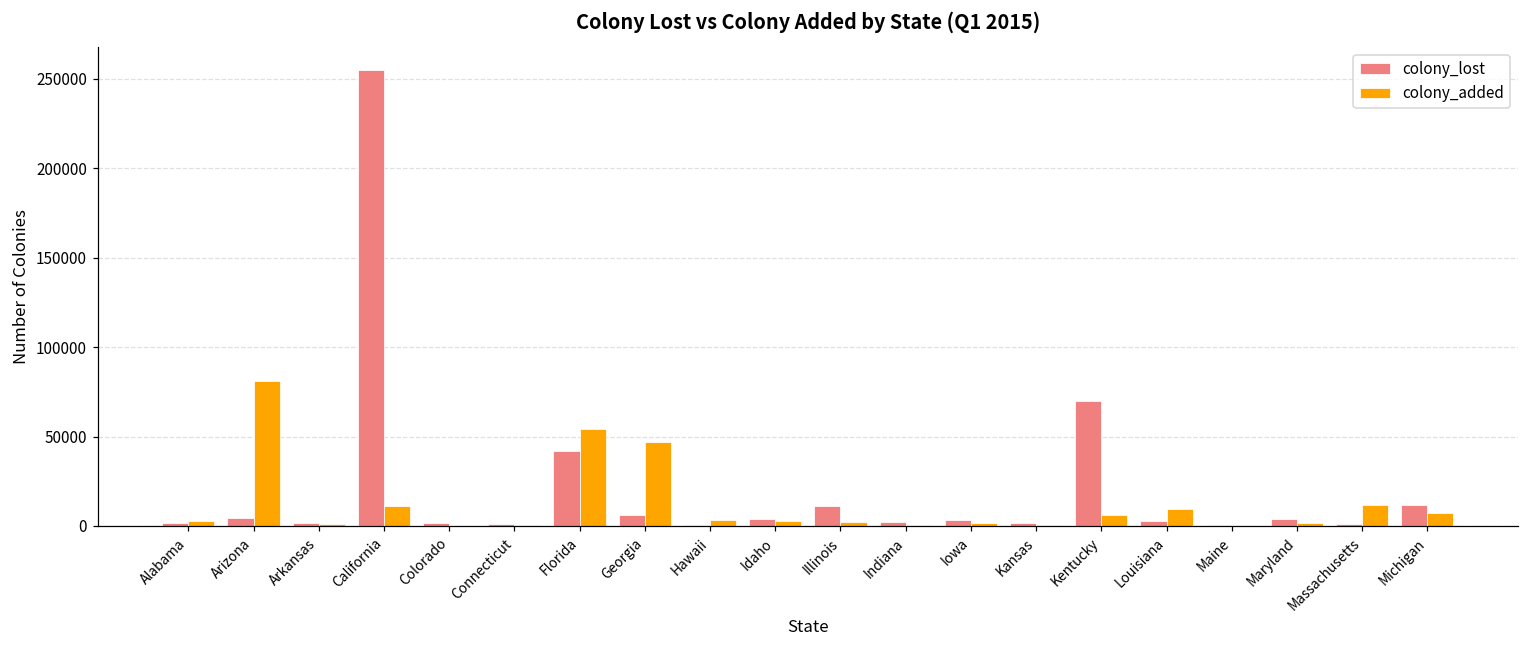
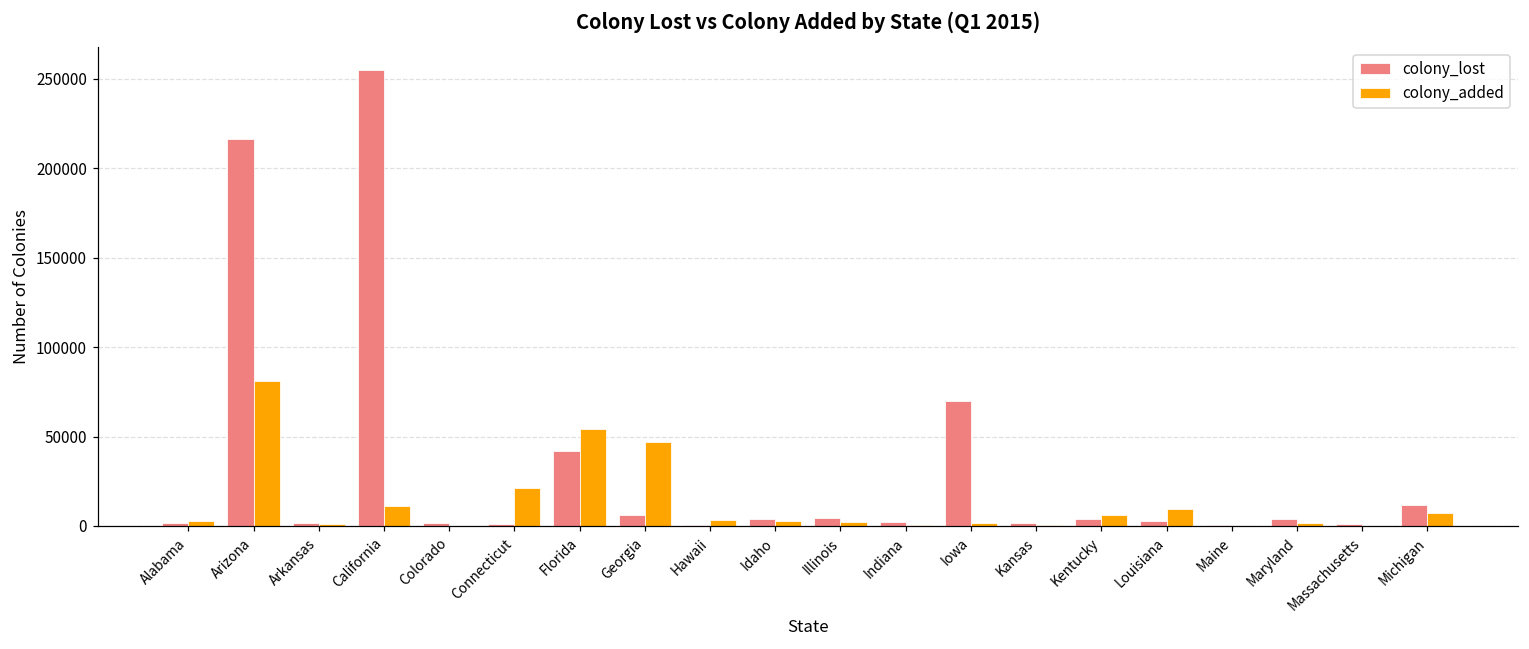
  {
    "colony_lost": {
      "Alabama": 2000,
-     "Arizona": 5000,
+     "Arizona": 216000,
      "California": 255000,
      "Florida": 42000,
      "Georgia": 6000,
      "Idaho": 4000,
-     "Illinois": 11000,
+     "Illinois": 4000,
      "Indiana": 2000,
-     "Iowa": 3000,
+     "Iowa": 70000,
      "Kansas": 2000,
-     "Kentucky": 70000,
+     "Kentucky": 4000,
      "Louisiana": 3000,
      "Maryland": 4000,
      "Michigan": 12000
    },
    "colony_added": {
      "Alabama": 3000,
      "Arizona": 81000,
      "California": 11000,
-     "Connecticut": 0,
+     "Connecticut": 21000,
      "Florida": 54000,
      "Georgia": 47000,
      "Hawaii": 3000,
      "Idaho": 3000,
      "Illinois": 2000,
      "Iowa": 2000,
      "Kentucky": 6000,
      "Louisiana": 10000,
      "Maryland": 2000,
-     "Massachusetts": 11000,
+     "Massachusetts": 0,
      "Michigan": 8000
    }
  }
